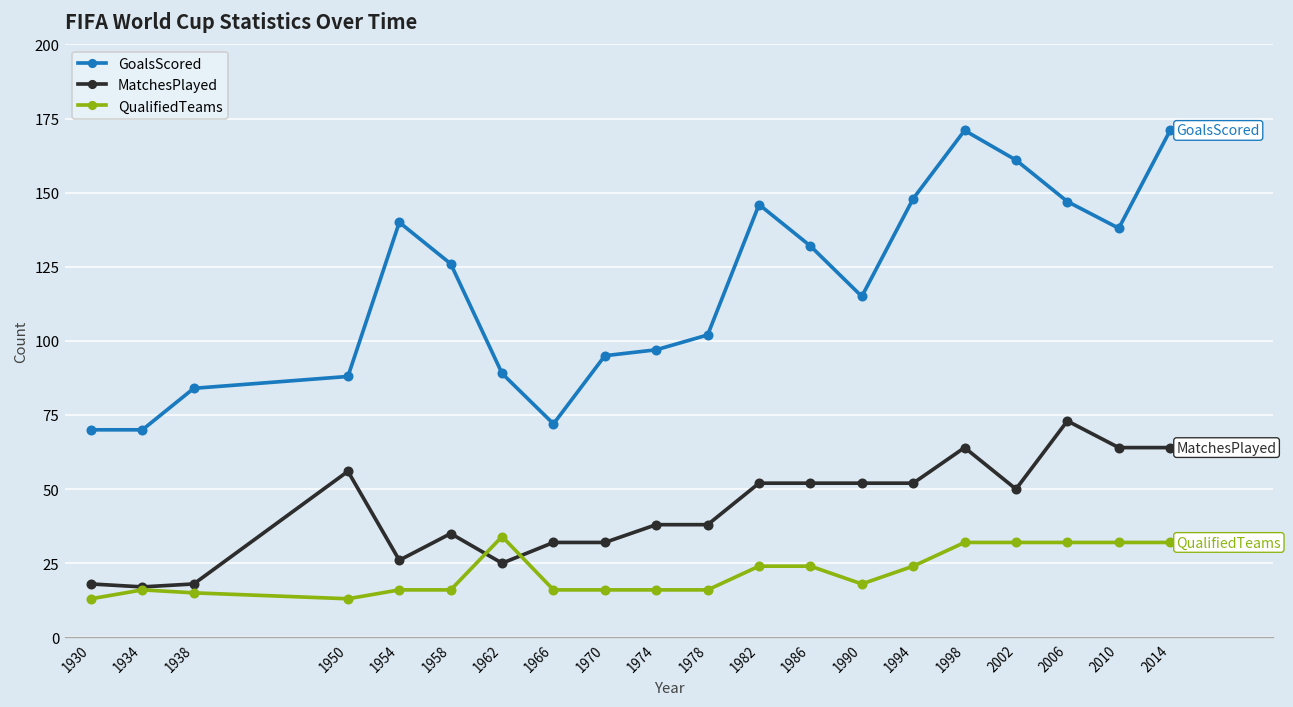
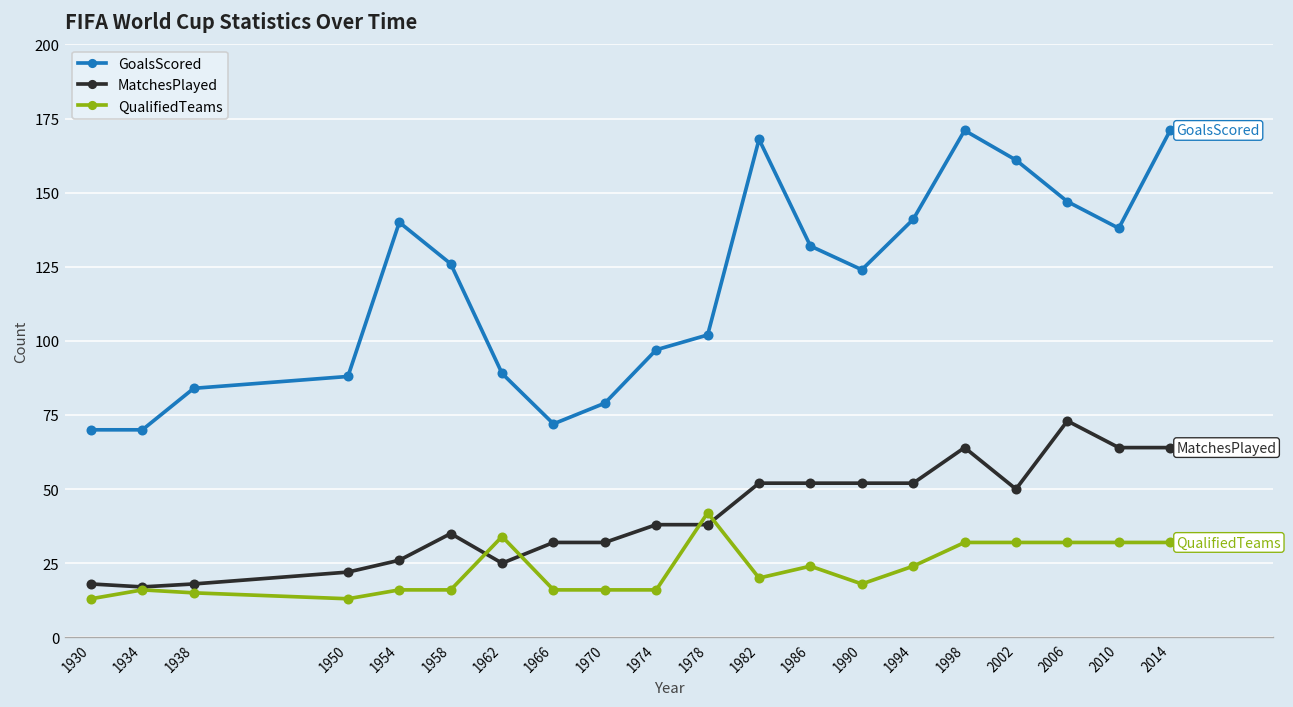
  {
    "GoalsScored": {
      "1930": 70,
      "1934": 70,
      "1938": 84,
      "1950": 88,
      "1954": 140,
      "1958": 126,
      "1962": 89,
      "1966": 72,
-     "1970": 95,
+     "1970": 79,
      "1974": 97,
      "1978": 102,
-     "1982": 146,
+     "1982": 168,
      "1986": 132,
-     "1990": 115,
-     "1994": 148,
+     "1990": 124,
+     "1994": 141,
      "1998": 171,
      "2002": 161,
      "2006": 147,
      "2010": 138,
      "2014": 171
    },
    "MatchesPlayed": {
      "1930": 18,
      "1938": 18,
-     "1950": 56,
+     "1950": 22,
      "1954": 26,
      "1958": 35,
      "1962": 25,
      "1966": 32,
      "1970": 32,
      "1974": 38,
      "1978": 38,
      "1982": 52,
      "1986": 52,
      "1990": 52,
      "1994": 52,
      "1998": 64,
      "2002": 50,
      "2006": 73,
      "2010": 64,
      "2014": 64
    },
    "QualifiedTeams": {
      "1930": 13,
      "1938": 15,
      "1950": 13,
      "1954": 16,
      "1958": 16,
      "1962": 34,
      "1966": 16,
      "1970": 16,
      "1974": 16,
-     "1978": 16,
-     "1982": 24,
+     "1978": 42,
+     "1982": 20,
      "1986": 24,
      "1990": 18,
      "1994": 24,
      "1998": 32,
      "2002": 32,
      "2006": 32,
      "2010": 32,
      "2014": 32
    }
  }
